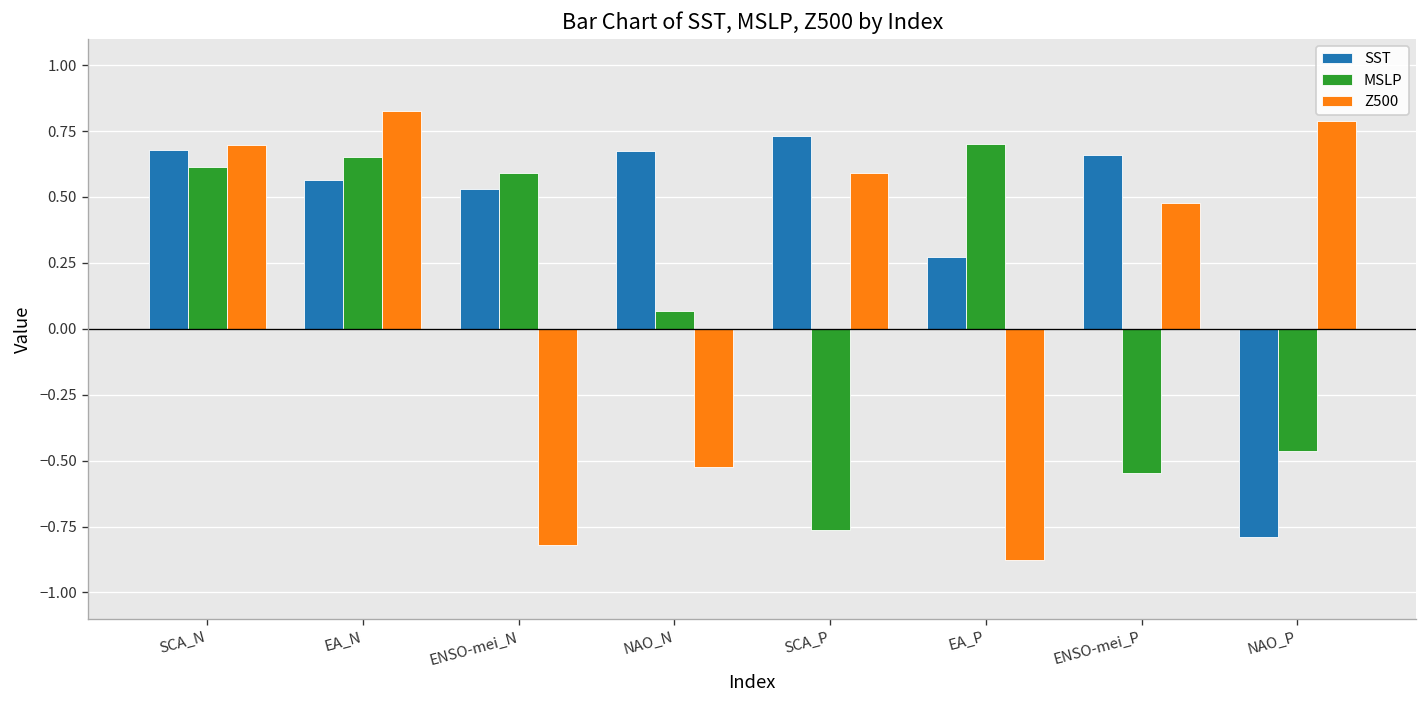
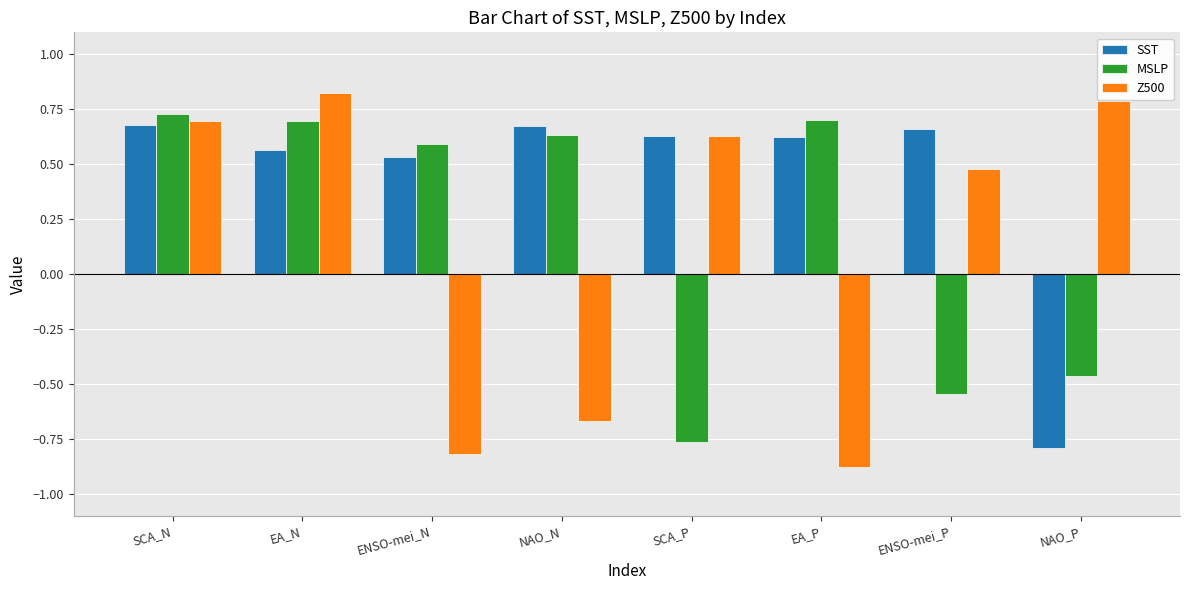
  {
    "SST": {
      "SCA_N": 0.68,
      "EA_N": 0.56,
      "ENSO-mei_N": 0.53,
      "NAO_N": 0.68,
-     "SCA_P": 0.73,
-     "EA_P": 0.27,
+     "SCA_P": 0.63,
+     "EA_P": 0.62,
      "ENSO-mei_P": 0.66,
      "NAO_P": -0.79
    },
    "MSLP": {
-     "SCA_N": 0.61,
-     "EA_N": 0.65,
+     "SCA_N": 0.73,
+     "EA_N": 0.70,
      "ENSO-mei_N": 0.59,
-     "NAO_N": 0.07,
+     "NAO_N": 0.63,
      "SCA_P": -0.76,
      "EA_P": 0.70,
      "ENSO-mei_P": -0.55,
      "NAO_P": -0.47
    },
    "Z500": {
      "SCA_N": 0.70,
      "EA_N": 0.83,
      "ENSO-mei_N": -0.82,
-     "NAO_N": -0.52,
-     "SCA_P": 0.59,
+     "NAO_N": -0.67,
+     "SCA_P": 0.63,
      "EA_P": -0.88,
      "ENSO-mei_P": 0.48,
      "NAO_P": 0.79
    }
  }
